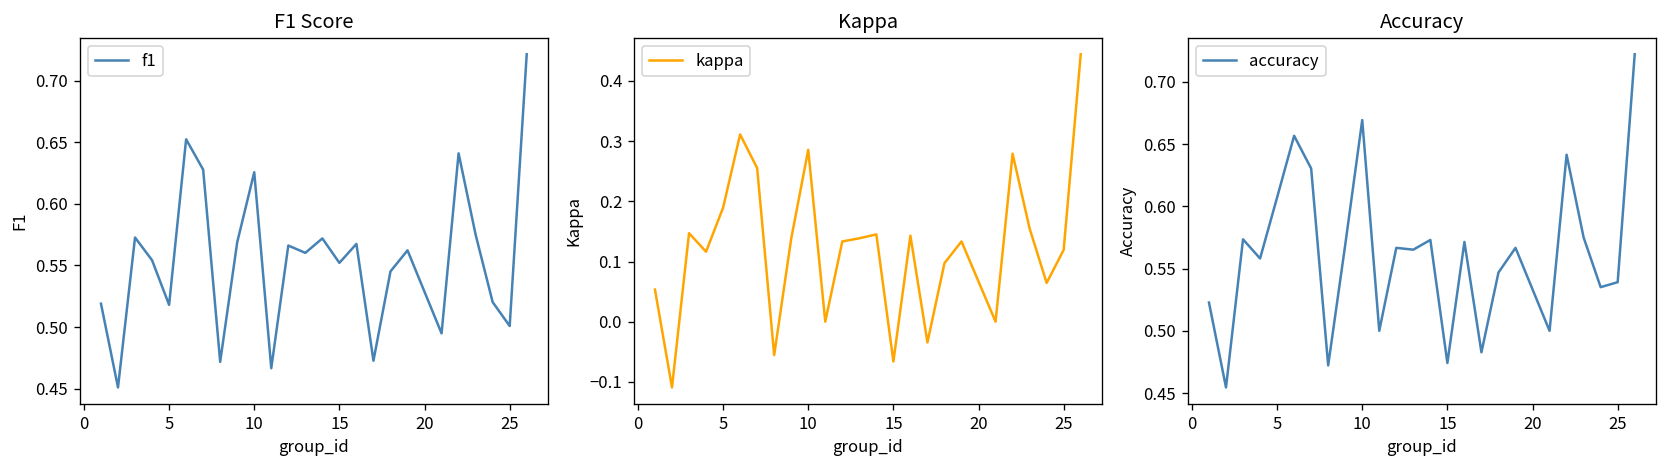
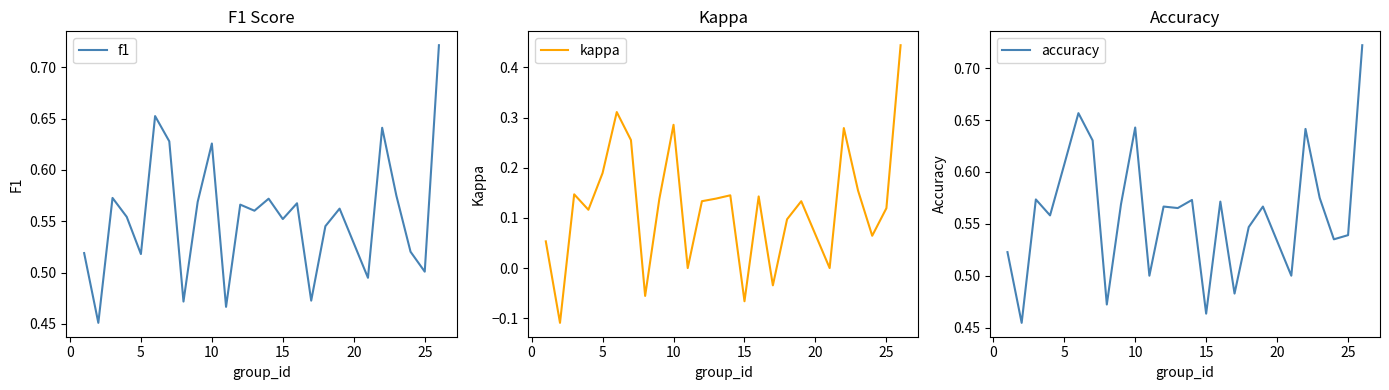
  {
    "F1 Score": {
      "5": 0.518,
      "10": 0.626,
      "15": 0.552,
      "25": 0.501
    },
    "Kappa": {
      "5": 0.19,
      "10": 0.29,
      "15": -0.07,
      "25": 0.12
    },
    "Accuracy": {
      "5": 0.607,
-     "10": 0.669,
-     "15": 0.474,
+     "10": 0.643,
+     "15": 0.463,
      "25": 0.539
    }
  }
